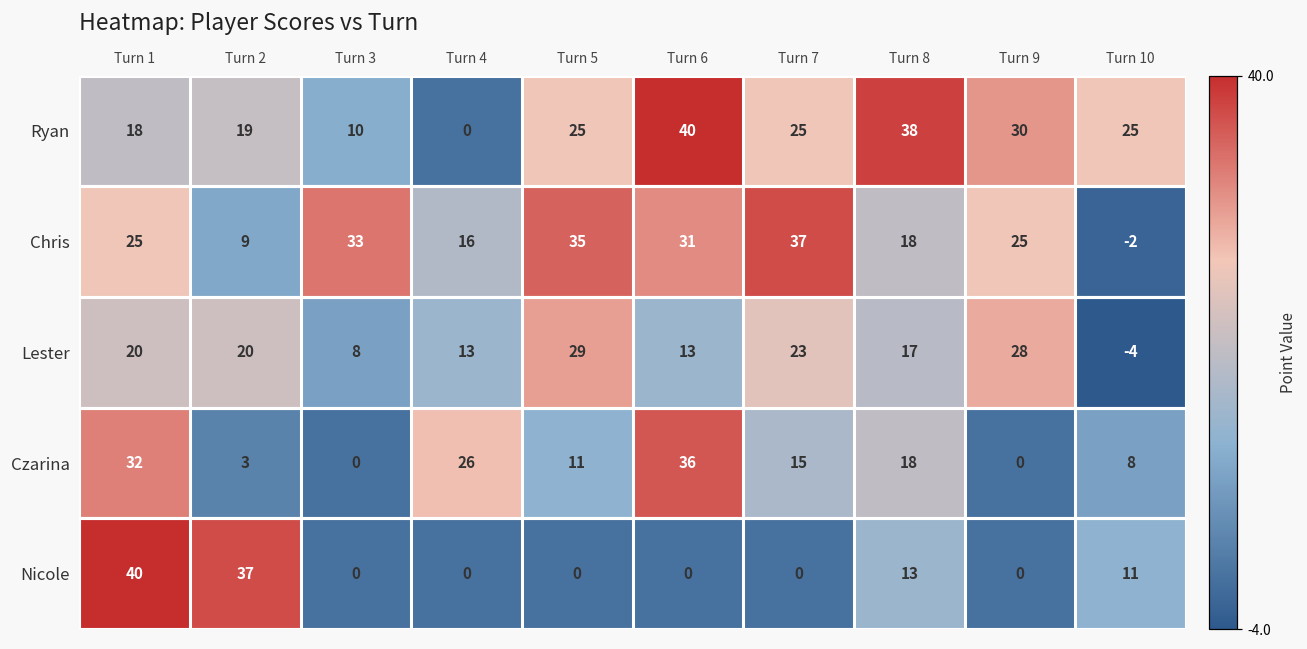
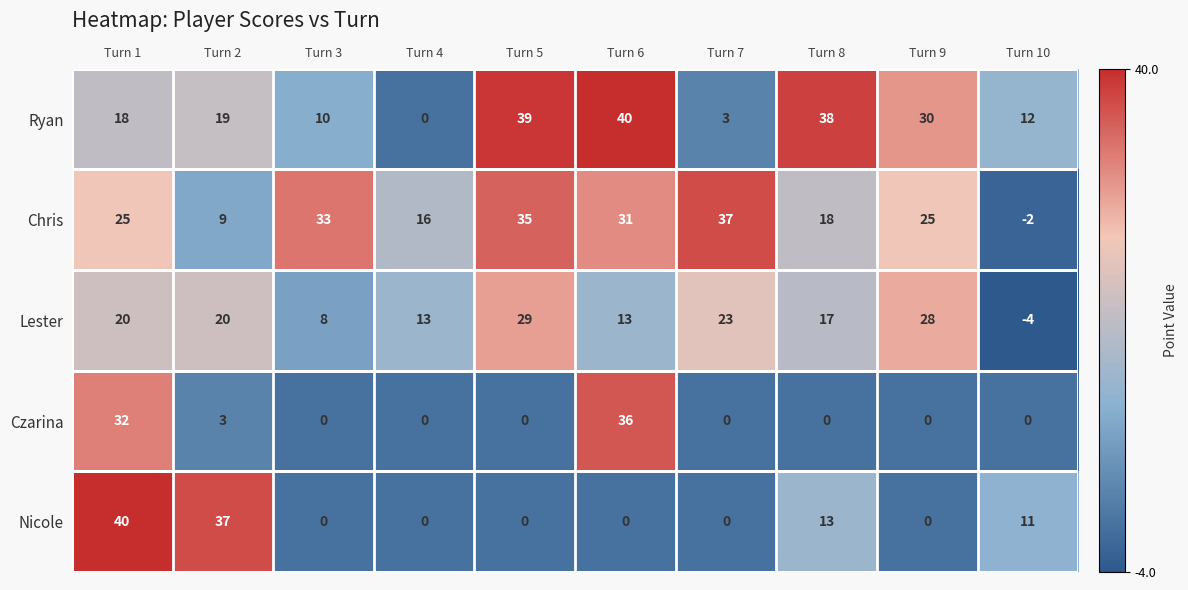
  {
    "Ryan": {
      "Turn 1": 18,
      "Turn 2": 19,
      "Turn 3": 10,
      "Turn 4": 0,
-     "Turn 5": 25,
+     "Turn 5": 39,
      "Turn 6": 40,
-     "Turn 7": 25,
+     "Turn 7": 3,
      "Turn 8": 38,
      "Turn 9": 30,
-     "Turn 10": 25
+     "Turn 10": 12
    },
    "Chris": {
      "Turn 1": 25,
      "Turn 2": 9,
      "Turn 3": 33,
      "Turn 4": 16,
      "Turn 5": 35,
      "Turn 6": 31,
      "Turn 7": 37,
      "Turn 8": 18,
      "Turn 9": 25,
      "Turn 10": -2
    },
    "Lester": {
      "Turn 1": 20,
      "Turn 2": 20,
      "Turn 3": 8,
      "Turn 4": 13,
      "Turn 5": 29,
      "Turn 6": 13,
      "Turn 7": 23,
      "Turn 8": 17,
      "Turn 9": 28,
      "Turn 10": -4
    },
    "Czarina": {
      "Turn 1": 32,
      "Turn 2": 3,
      "Turn 3": 0,
-     "Turn 4": 26,
-     "Turn 5": 11,
+     "Turn 4": 0,
+     "Turn 5": 0,
      "Turn 6": 36,
-     "Turn 7": 15,
-     "Turn 8": 18,
+     "Turn 7": 0,
+     "Turn 8": 0,
      "Turn 9": 0,
-     "Turn 10": 8
+     "Turn 10": 0
    },
    "Nicole": {
      "Turn 1": 40,
      "Turn 2": 37,
      "Turn 3": 0,
      "Turn 4": 0,
      "Turn 5": 0,
      "Turn 6": 0,
      "Turn 7": 0,
      "Turn 8": 13,
      "Turn 9": 0,
      "Turn 10": 11
    }
  }
